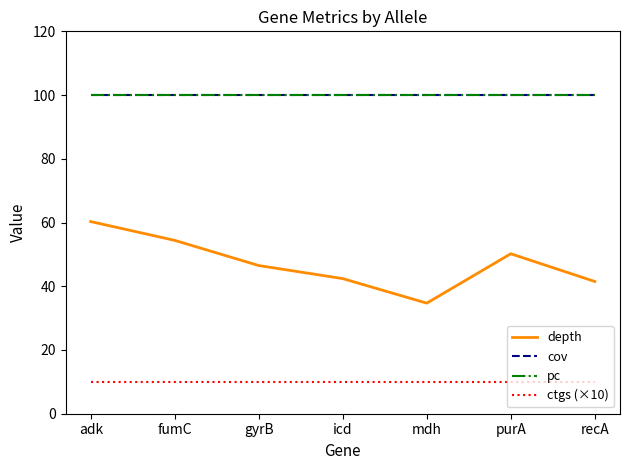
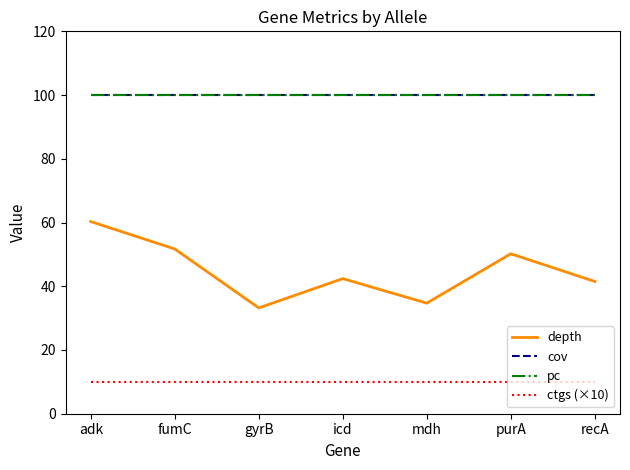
  {
    "depth": {
      "adk": 60,
-     "fumC": 54,
-     "gyrB": 47,
+     "fumC": 52,
+     "gyrB": 33,
      "icd": 42,
      "mdh": 35,
      "purA": 50,
      "recA": 42
    },
    "pc": {
      "adk": 100,
      "fumC": 100,
      "gyrB": 100,
      "icd": 100,
      "mdh": 100,
      "purA": 100,
      "recA": 100
    },
    "ctgs (×10)": {
      "adk": 10,
      "fumC": 10,
      "gyrB": 10,
      "icd": 10,
      "mdh": 10
    }
  }
